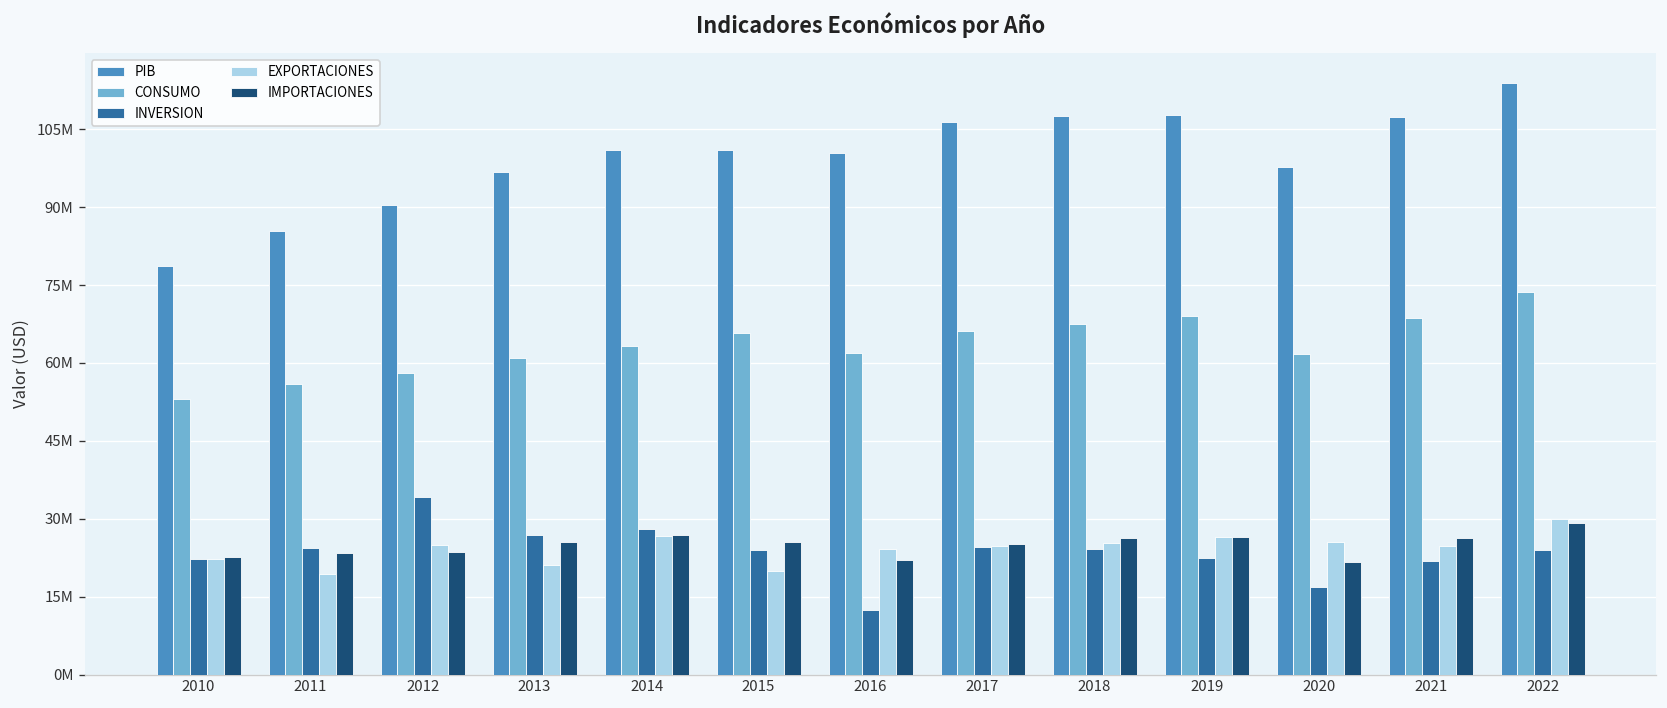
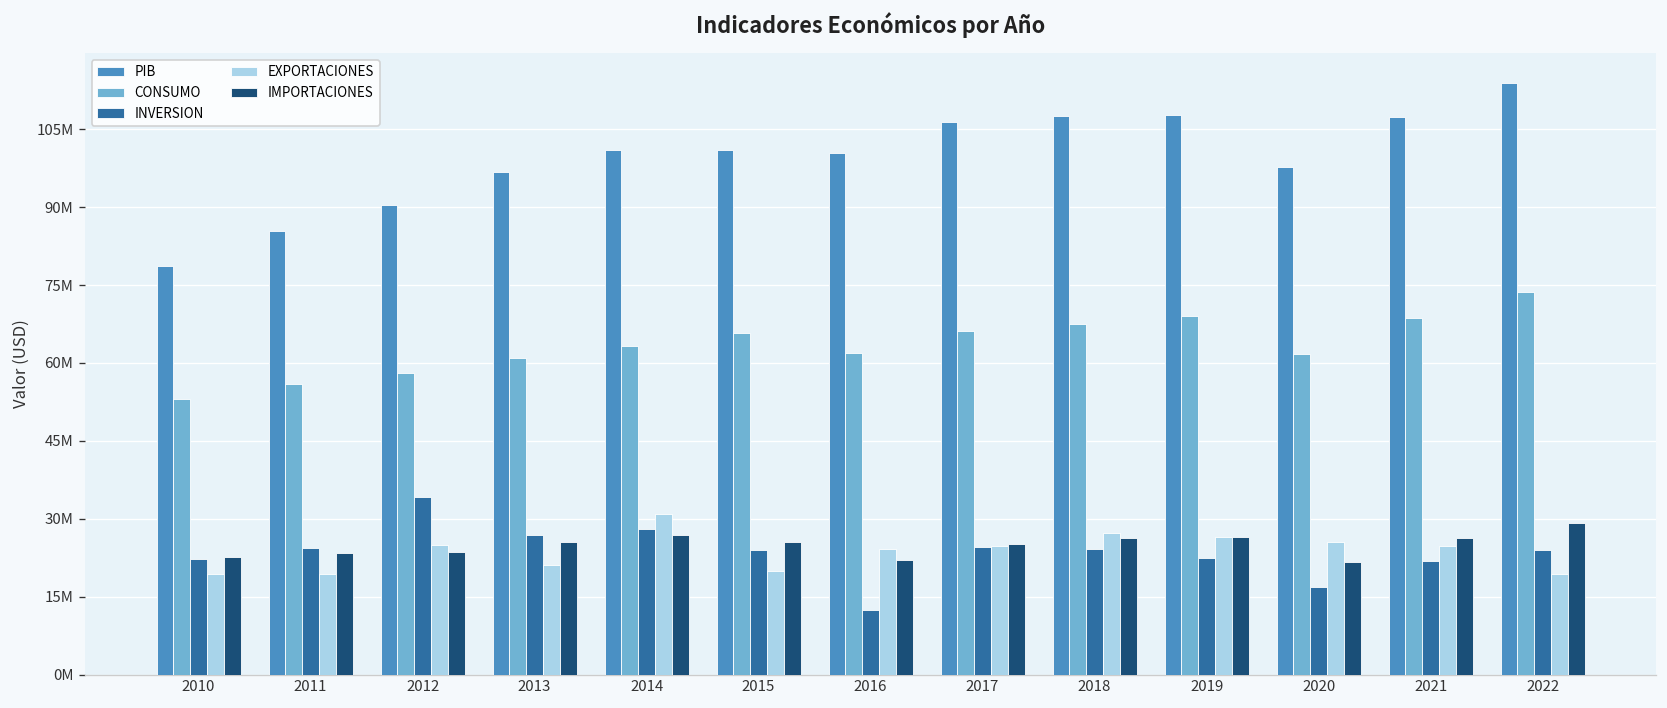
  {
    "EXPORTACIONES": {
-     "2010": 22000000,
+     "2010": 19000000,
      "2011": 19000000,
      "2012": 25000000,
      "2013": 21000000,
-     "2014": 27000000,
+     "2014": 31000000,
      "2015": 20000000,
      "2016": 24000000,
      "2017": 25000000,
-     "2018": 25000000,
+     "2018": 27000000,
      "2019": 27000000,
      "2020": 26000000,
      "2021": 25000000,
-     "2022": 30000000
+     "2022": 19000000
    }
  }
